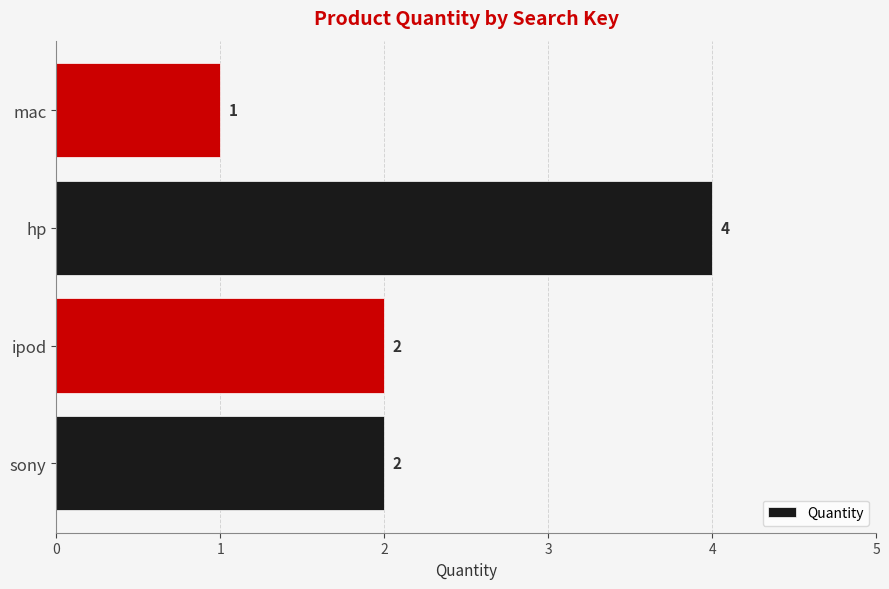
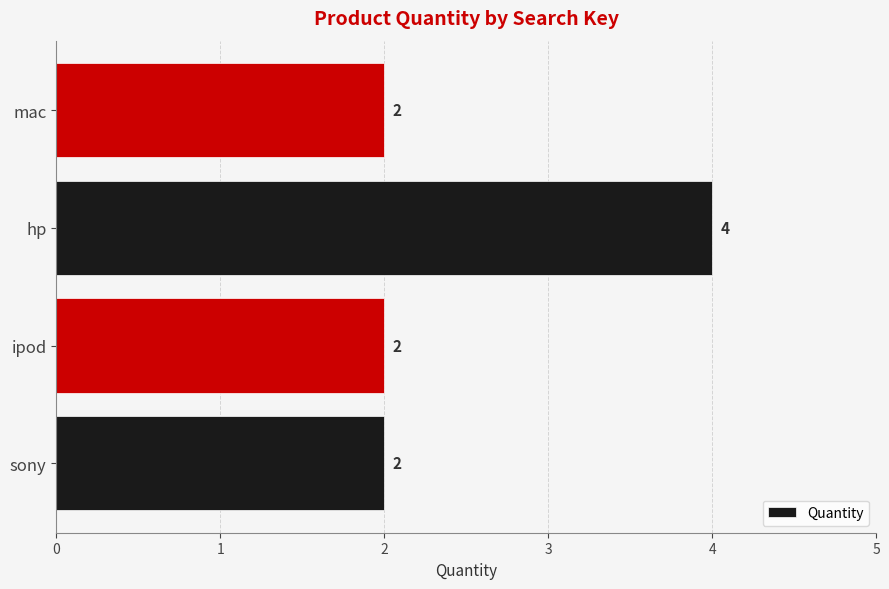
  {
-   "mac": 1,
+   "mac": 2,
    "hp": 4,
    "ipod": 2,
    "sony": 2
  }
